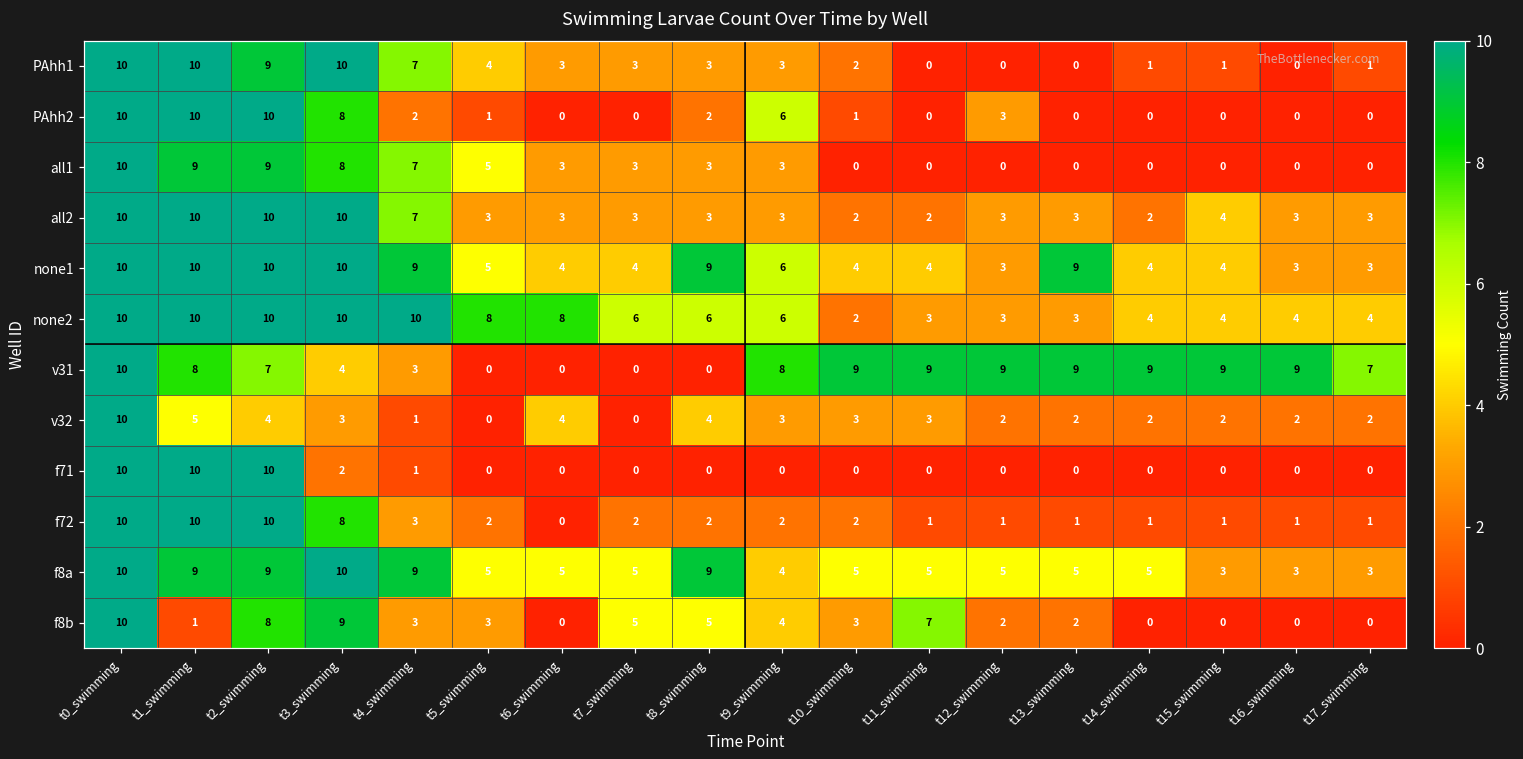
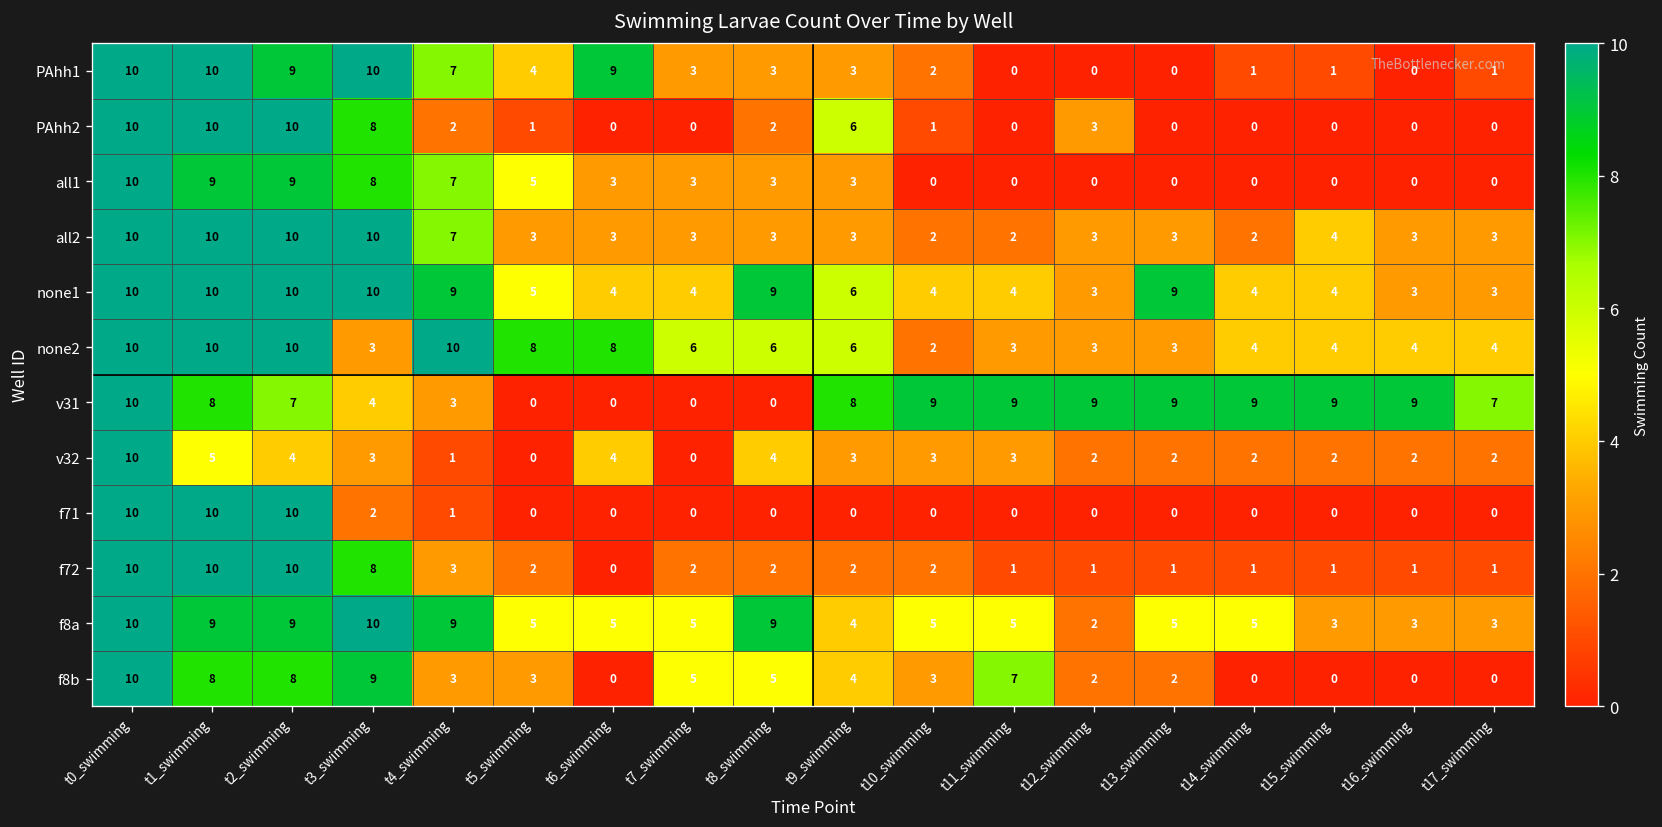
  {
    "PAhh1": {
      "t0_swimming": 10,
      "t1_swimming": 10,
      "t2_swimming": 9,
      "t3_swimming": 10,
      "t4_swimming": 7,
      "t5_swimming": 4,
-     "t6_swimming": 3,
+     "t6_swimming": 9,
      "t7_swimming": 3,
      "t8_swimming": 3,
      "t9_swimming": 3,
      "t10_swimming": 2,
      "t11_swimming": 0,
      "t12_swimming": 0,
      "t13_swimming": 0,
      "t14_swimming": 1,
      "t15_swimming": 1
    },
    "none2": {
      "t0_swimming": 10,
      "t1_swimming": 10,
      "t2_swimming": 10,
-     "t3_swimming": 10,
+     "t3_swimming": 3,
      "t4_swimming": 10,
      "t5_swimming": 8,
      "t6_swimming": 8,
      "t7_swimming": 6,
      "t8_swimming": 6,
      "t9_swimming": 6,
      "t10_swimming": 2,
      "t11_swimming": 3,
      "t12_swimming": 3,
      "t13_swimming": 3,
      "t14_swimming": 4,
      "t15_swimming": 4,
      "t16_swimming": 4,
      "t17_swimming": 4
    },
    "f8a": {
      "t0_swimming": 10,
      "t1_swimming": 9,
      "t2_swimming": 9,
      "t3_swimming": 10,
      "t4_swimming": 9,
      "t5_swimming": 5,
      "t6_swimming": 5,
      "t7_swimming": 5,
      "t8_swimming": 9,
      "t9_swimming": 4,
      "t10_swimming": 5,
      "t11_swimming": 5,
-     "t12_swimming": 5,
+     "t12_swimming": 2,
      "t13_swimming": 5,
      "t14_swimming": 5,
      "t15_swimming": 3,
      "t16_swimming": 3,
      "t17_swimming": 3
    },
    "f8b": {
      "t0_swimming": 10,
-     "t1_swimming": 1,
+     "t1_swimming": 8,
      "t2_swimming": 8,
      "t3_swimming": 9,
      "t4_swimming": 3,
      "t5_swimming": 3,
      "t6_swimming": 0,
      "t7_swimming": 5,
      "t8_swimming": 5,
      "t9_swimming": 4,
      "t10_swimming": 3,
      "t11_swimming": 7,
      "t12_swimming": 2,
      "t13_swimming": 2,
      "t14_swimming": 0,
      "t15_swimming": 0,
      "t16_swimming": 0,
      "t17_swimming": 0
    }
  }
